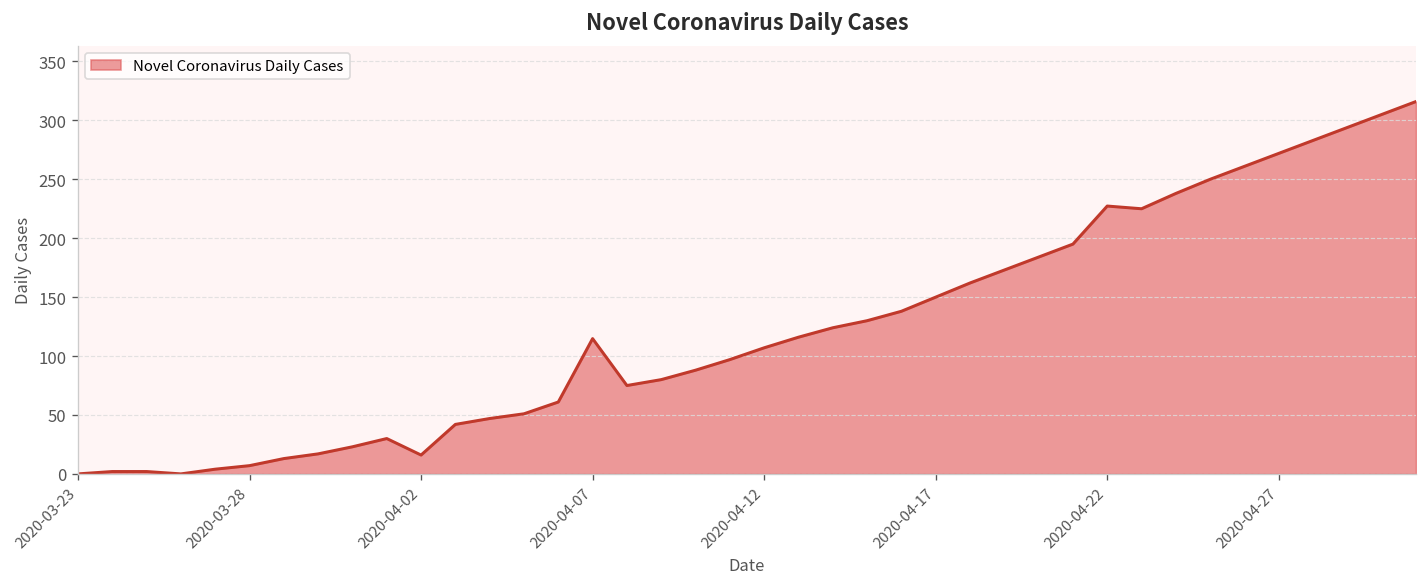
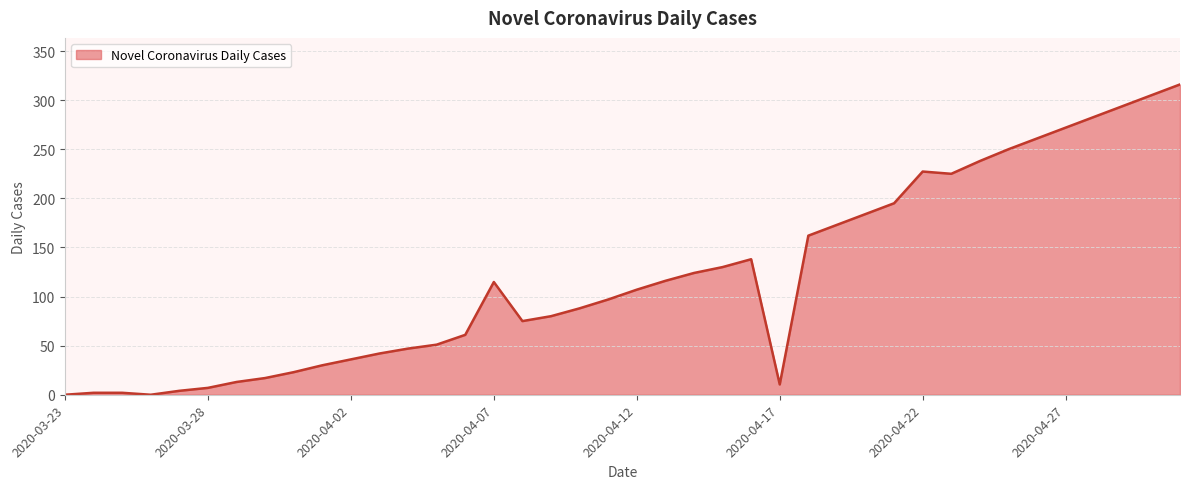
  {
    "2020-03-23": 0,
    "2020-03-28": 10,
-   "2020-04-02": 20,
+   "2020-04-02": 40,
    "2020-04-07": 110,
    "2020-04-12": 110,
-   "2020-04-17": 150,
+   "2020-04-17": 10,
    "2020-04-22": 230,
    "2020-04-27": 270
  }
